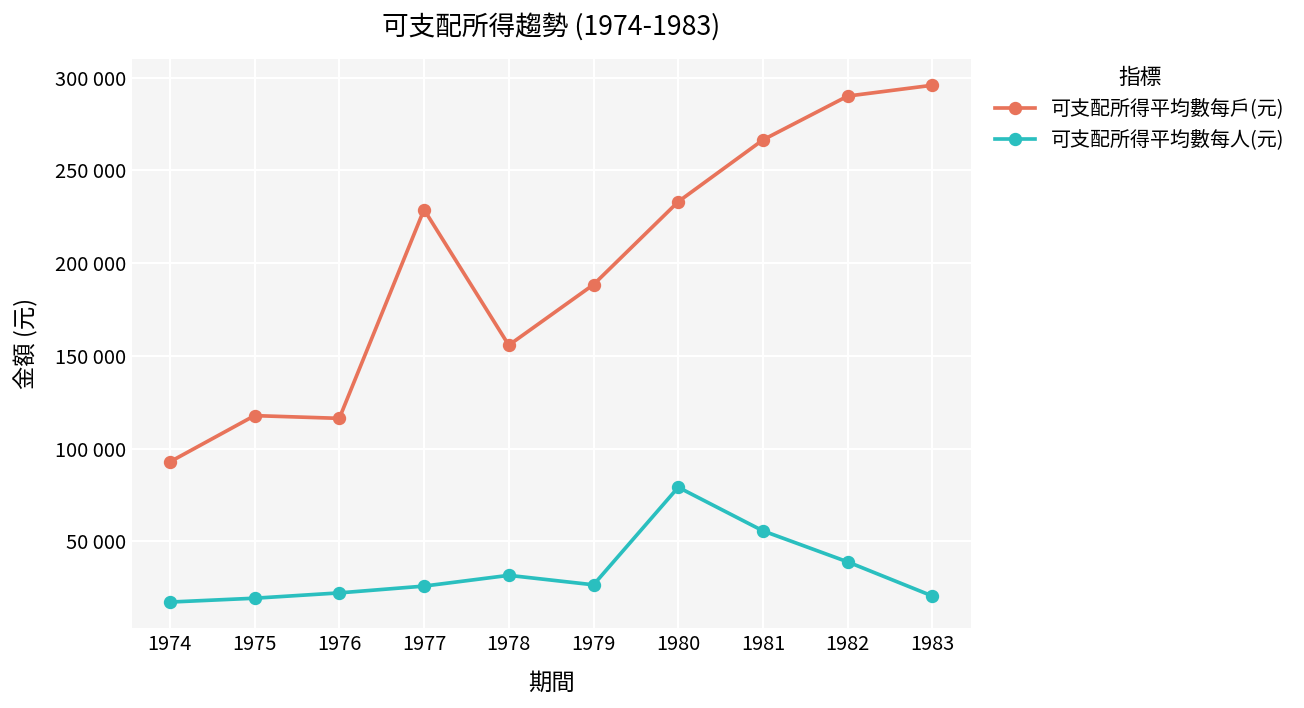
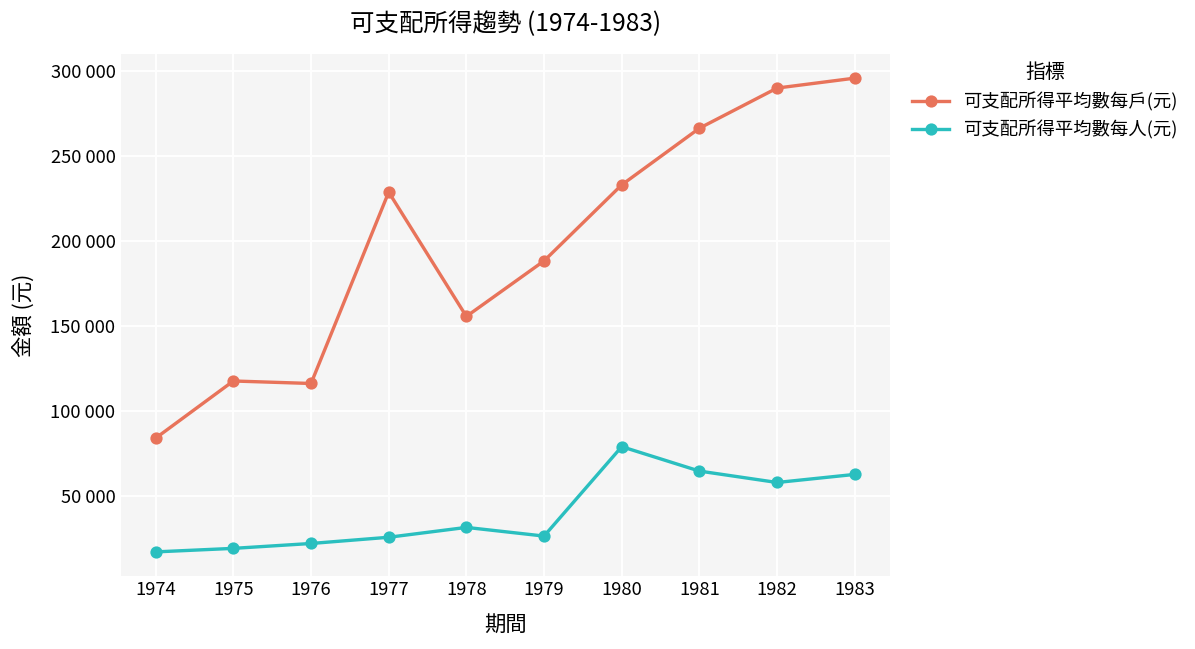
  {
    "可支配所得平均數每戶(元)": {
-     "1974": 93000,
+     "1974": 84000,
      "1975": 118000,
      "1976": 116000,
      "1977": 229000,
      "1978": 156000,
      "1979": 188000,
      "1980": 233000,
      "1981": 266000,
      "1982": 290000,
      "1983": 296000
    },
    "可支配所得平均數每人(元)": {
      "1974": 17000,
      "1975": 19000,
      "1976": 22000,
      "1977": 26000,
      "1978": 32000,
      "1979": 27000,
      "1980": 79000,
-     "1981": 56000,
-     "1982": 39000,
-     "1983": 20000
+     "1981": 65000,
+     "1982": 58000,
+     "1983": 63000
    }
  }
